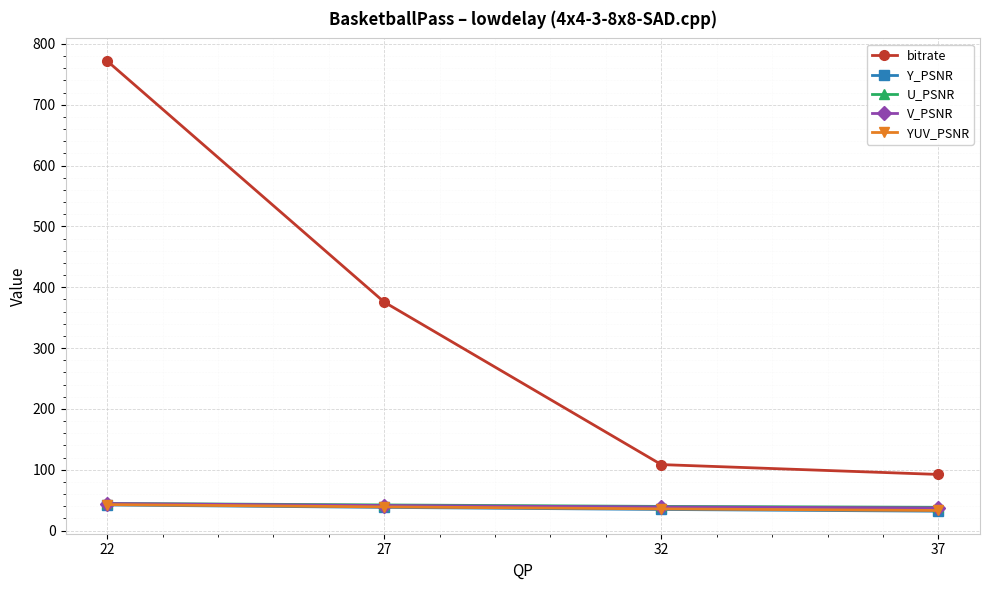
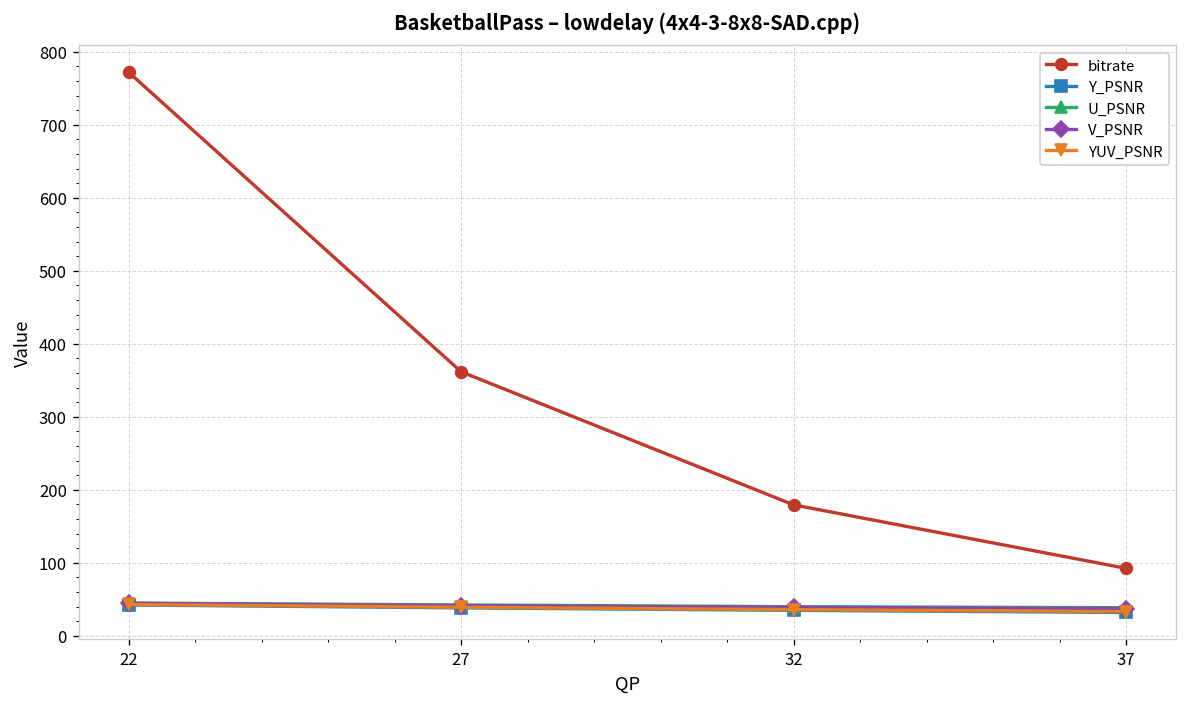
  {
    "bitrate": {
      "22": 770,
-     "27": 380,
-     "32": 110,
+     "27": 360,
+     "32": 180,
      "37": 90
    }
  }
